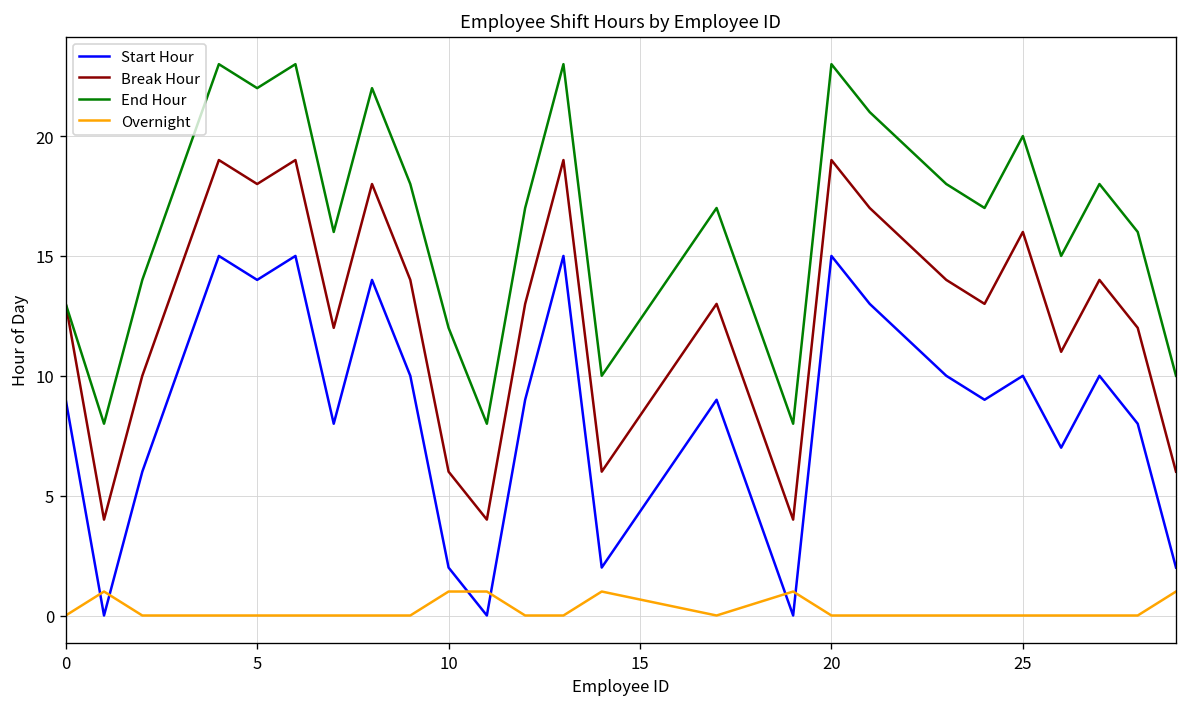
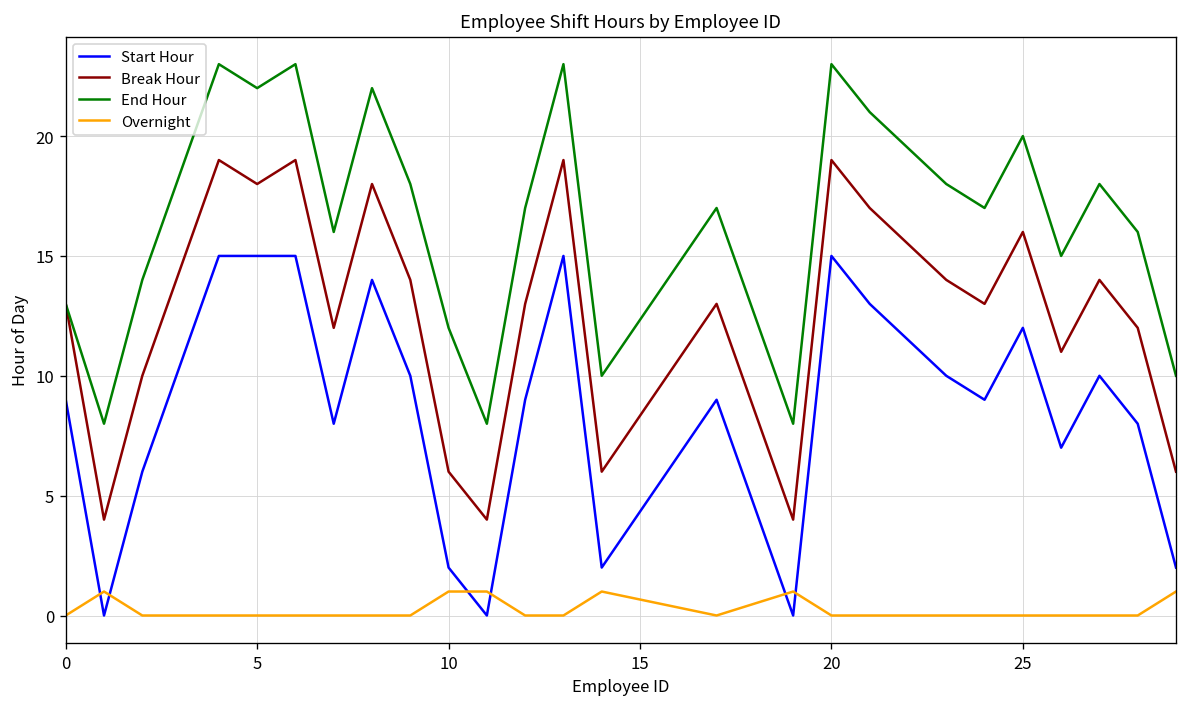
  {
    "Start Hour": {
      "0": 9,
-     "5": 14,
+     "5": 15,
      "10": 2,
      "20": 15,
-     "25": 10
+     "25": 12
    },
    "Break Hour": {
      "5": 18,
      "10": 6,
      "20": 19,
      "25": 16
    },
    "End Hour": {
      "5": 22,
      "10": 12,
      "20": 23,
      "25": 20
    },
    "Overnight": {
      "0": 0,
      "5": 0,
      "10": 1,
      "20": 0,
      "25": 0
    }
  }
